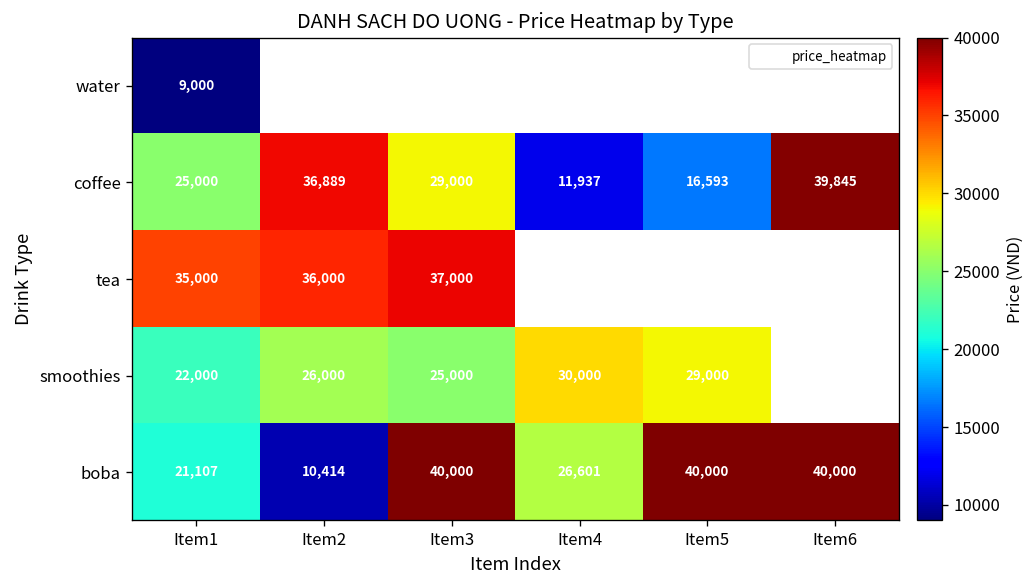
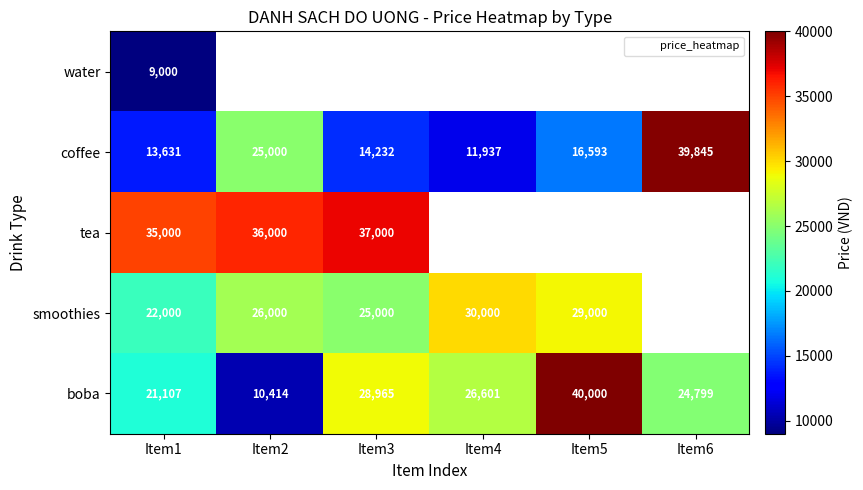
  {
    "water": {
      "Item1": "9,000"
    },
    "coffee": {
-     "Item1": "25,000",
-     "Item2": "36,889",
-     "Item3": "29,000",
+     "Item1": "13,631",
+     "Item2": "25,000",
+     "Item3": "14,232",
      "Item4": "11,937",
      "Item5": "16,593",
      "Item6": "39,845"
    },
    "tea": {
      "Item1": "35,000",
      "Item2": "36,000",
      "Item3": "37,000"
    },
    "smoothies": {
      "Item1": "22,000",
      "Item2": "26,000",
      "Item3": "25,000",
      "Item4": "30,000",
      "Item5": "29,000"
    },
    "boba": {
      "Item1": "21,107",
      "Item2": "10,414",
-     "Item3": "40,000",
+     "Item3": "28,965",
      "Item4": "26,601",
      "Item5": "40,000",
-     "Item6": "40,000"
+     "Item6": "24,799"
    }
  }
